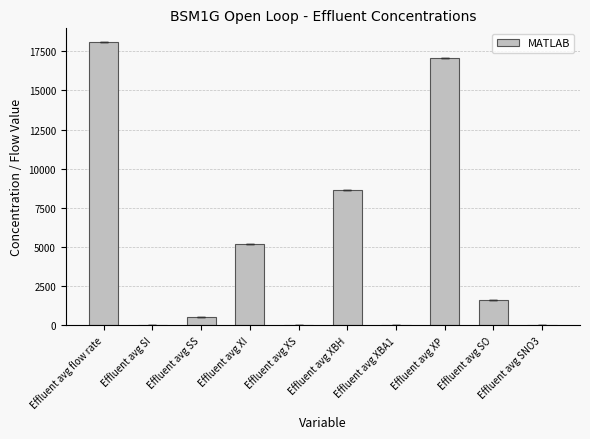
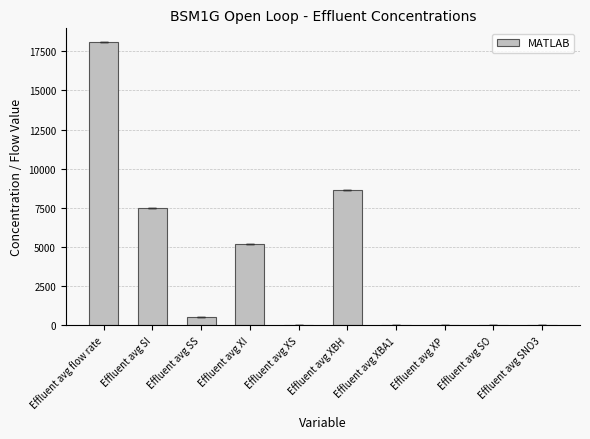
  {
    "Effluent avg flow rate": 18100,
-   "Effluent avg SI": 0,
+   "Effluent avg SI": 7500,
    "Effluent avg SS": 600,
    "Effluent avg XI": 5200,
    "Effluent avg XS": 0,
    "Effluent avg XBH": 8600,
    "Effluent avg XBA1": 0,
-   "Effluent avg XP": 17100,
-   "Effluent avg SO": 1600,
+   "Effluent avg XP": 0,
+   "Effluent avg SO": 0,
    "Effluent avg SNO3": 0
  }
